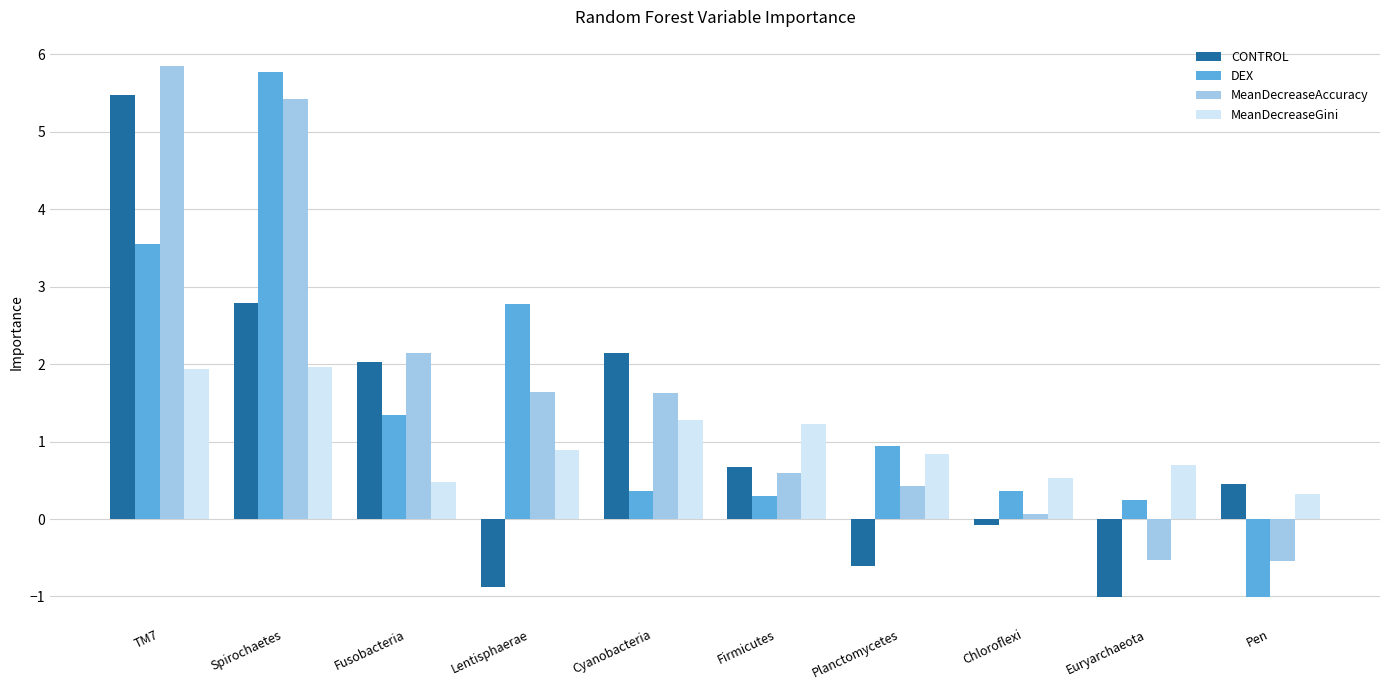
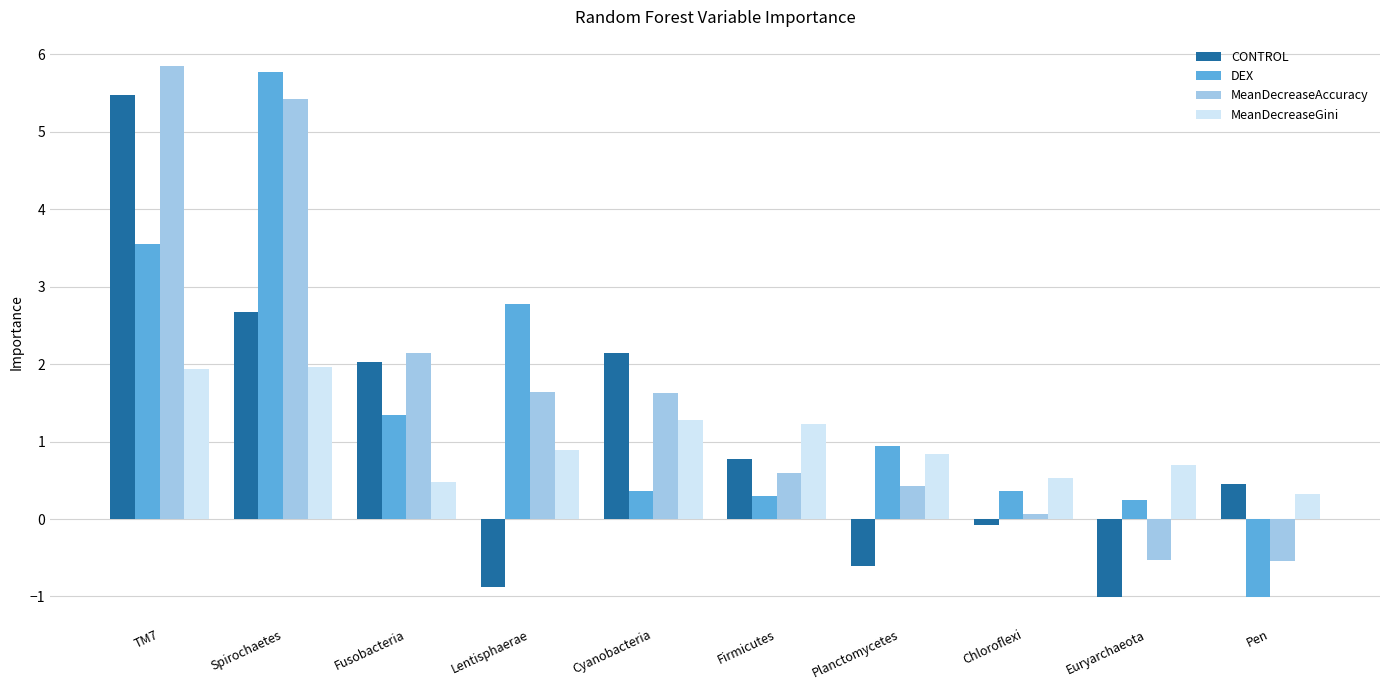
  {
    "CONTROL": {
      "TM7": 5.5,
-     "Spirochaetes": 2.8,
+     "Spirochaetes": 2.7,
      "Fusobacteria": 2.0,
      "Lentisphaerae": -0.9,
      "Cyanobacteria": 2.1,
-     "Firmicutes": 0.7,
+     "Firmicutes": 0.8,
      "Planctomycetes": -0.6,
      "Chloroflexi": -0.1,
      "Euryarchaeota": -1.0,
      "Pen": 0.5
    },
    "DEX": {
      "TM7": 3.5,
      "Spirochaetes": 5.8,
      "Fusobacteria": 1.3,
      "Lentisphaerae": 2.8,
      "Cyanobacteria": 0.4,
      "Firmicutes": 0.3,
      "Planctomycetes": 0.9,
      "Chloroflexi": 0.4,
      "Euryarchaeota": 0.3,
      "Pen": -1.0
    }
  }
